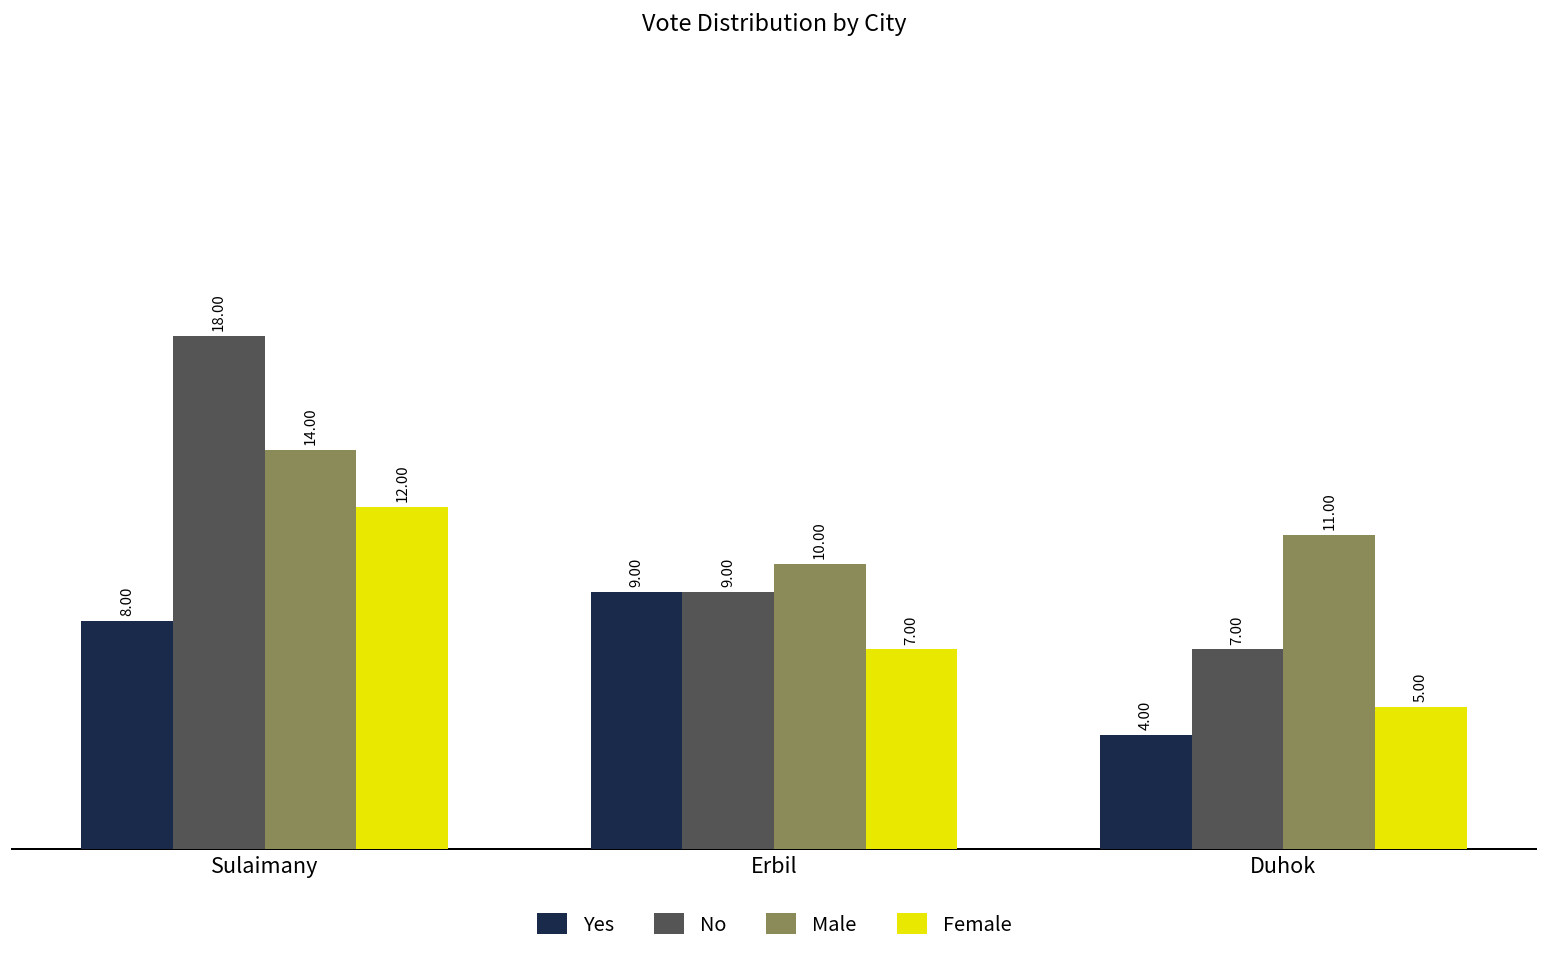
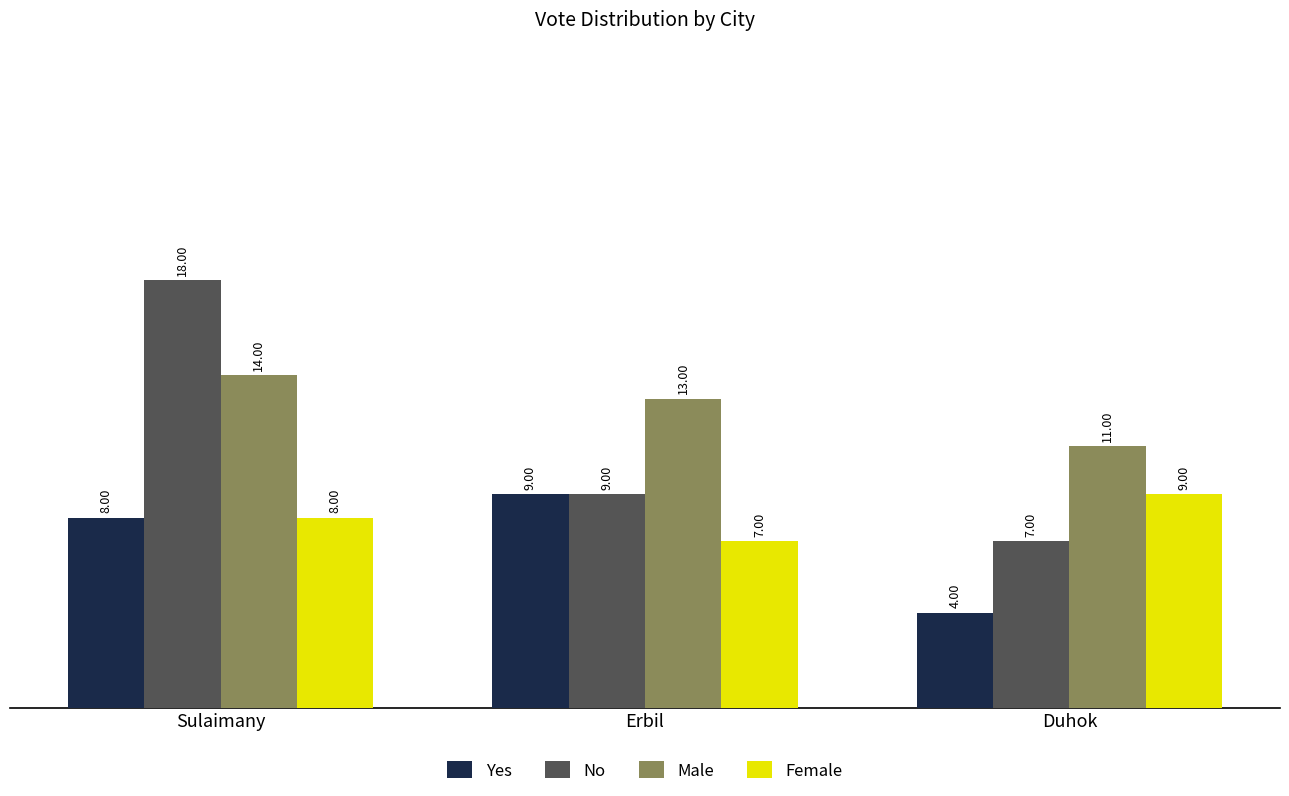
  {
    "Yes": {
      "Sulaimany": 8.00,
      "Erbil": 9.00,
      "Duhok": 4.00
    },
    "No": {
      "Sulaimany": 18.00,
      "Erbil": 9.00,
      "Duhok": 7.00
    },
    "Male": {
      "Sulaimany": 14.00,
-     "Erbil": 10.00,
+     "Erbil": 13.00,
      "Duhok": 11.00
    },
    "Female": {
-     "Sulaimany": 12.00,
+     "Sulaimany": 8.00,
      "Erbil": 7.00,
-     "Duhok": 5.00
+     "Duhok": 9.00
    }
  }
